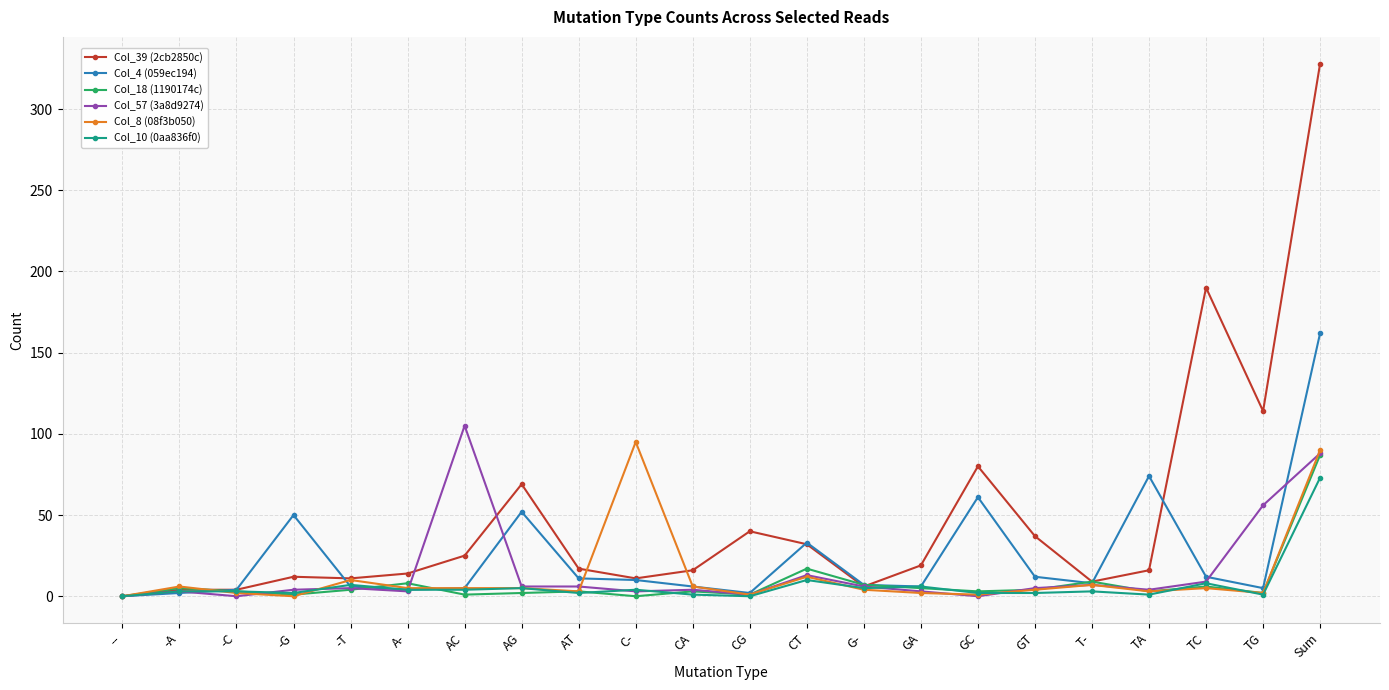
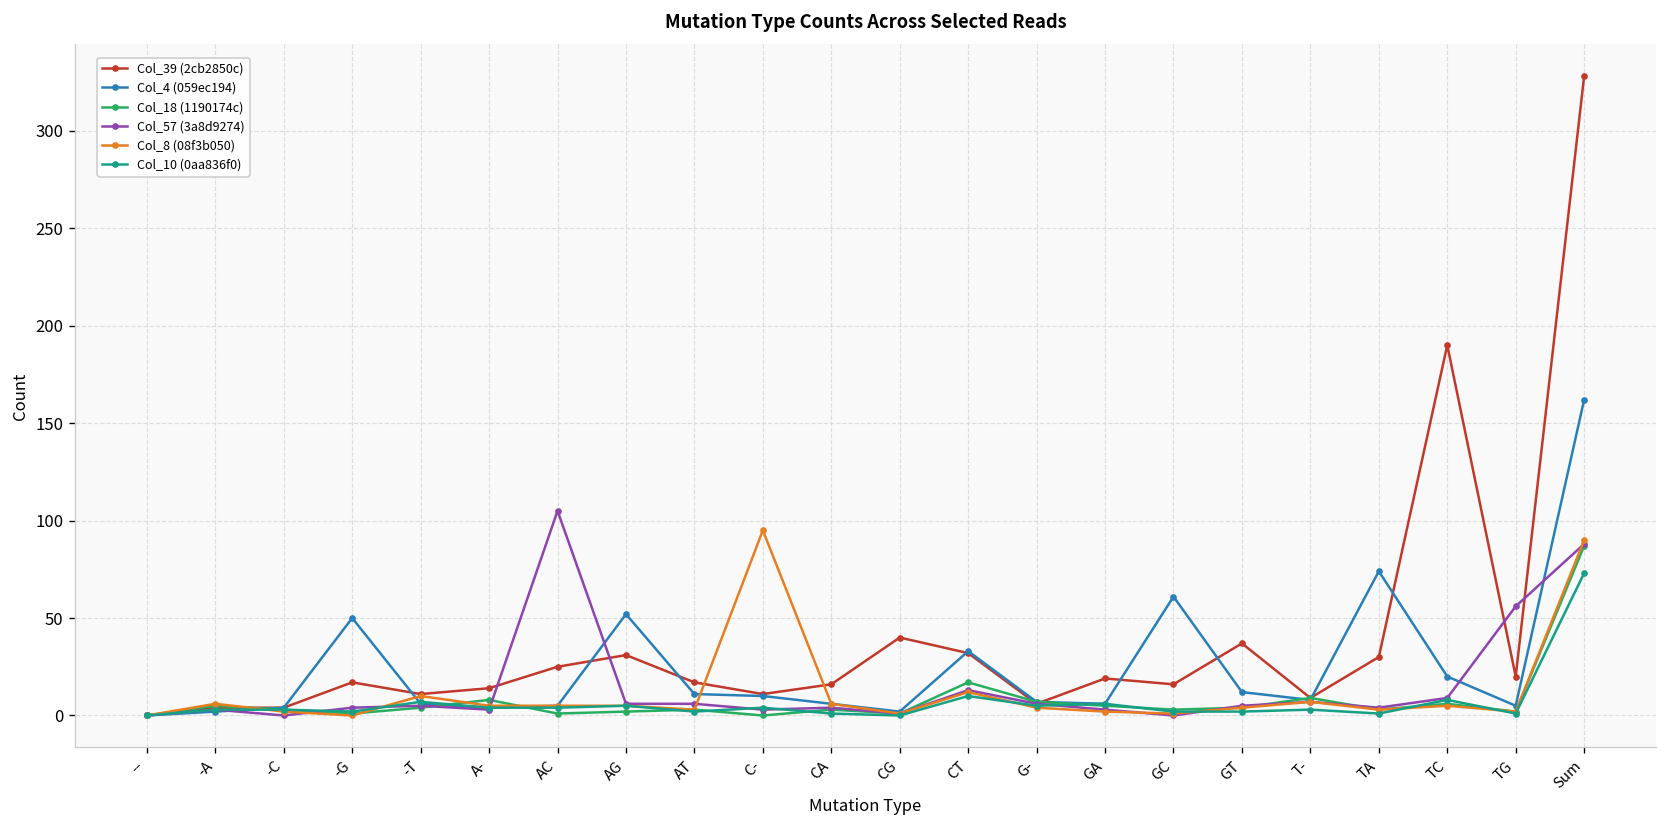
  {
    "Col_39 (2cb2850c)": {
-     "-G": 12,
+     "-G": 17,
      "A-": 14,
      "AC": 25,
-     "AG": 69,
+     "AG": 31,
      "AT": 17,
      "CA": 16,
      "CG": 40,
      "GA": 19,
-     "GC": 80,
+     "GC": 16,
      "GT": 37,
-     "TA": 16,
+     "TA": 30,
      "TC": 190,
-     "TG": 114,
+     "TG": 20,
      "Sum": 328
    },
    "Col_4 (059ec194)": {
      "-G": 50,
      "AG": 52,
      "AT": 11,
      "GC": 61,
      "GT": 12,
      "TA": 74,
-     "TC": 12,
+     "TC": 20,
      "TG": 5,
      "Sum": 162
    },
    "Col_57 (3a8d9274)": {
      "-C": 0,
      "-G": 4,
      "AC": 105,
      "AT": 6,
      "TG": 56
    },
    "Col_8 (08f3b050)": {
      "C-": 95,
      "Sum": 90
    }
  }
